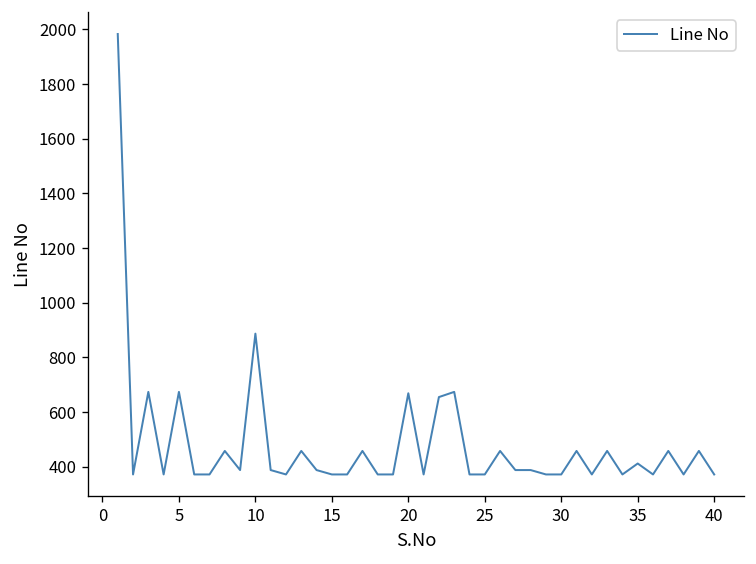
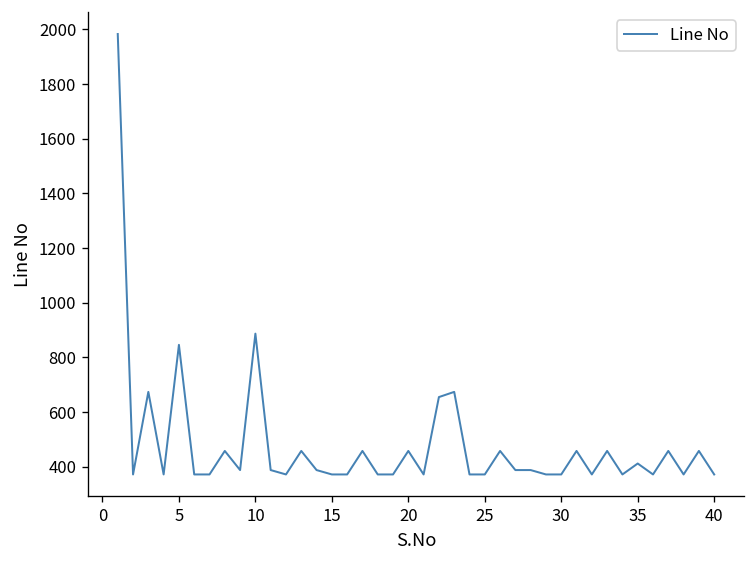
  {
-   "5": 670,
+   "5": 850,
    "10": 890,
    "15": 370,
-   "20": 670,
+   "20": 460,
    "25": 370,
    "30": 370,
    "35": 410,
    "40": 370
  }
